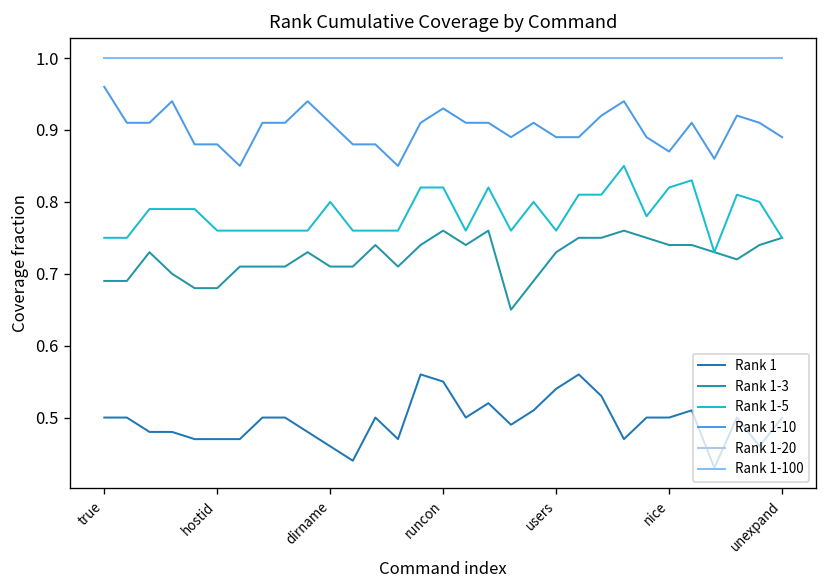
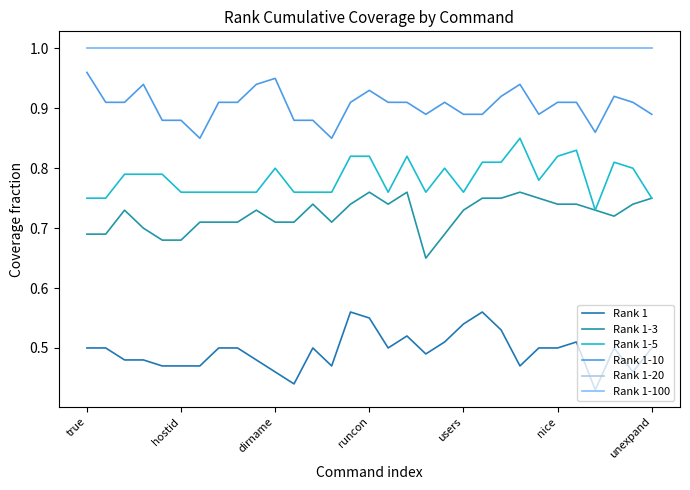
  {
    "Rank 1-10": {
      "true": 0.96,
      "hostid": 0.88,
-     "dirname": 0.91,
+     "dirname": 0.95,
      "runcon": 0.93,
      "users": 0.89,
-     "nice": 0.87,
+     "nice": 0.91,
      "unexpand": 0.89
    },
    "Rank 1-100": {
      "true": 1.00,
      "hostid": 1.00,
      "dirname": 1.00,
      "runcon": 1.00,
      "users": 1.00,
      "nice": 1.00,
      "unexpand": 1.00
    }
  }
